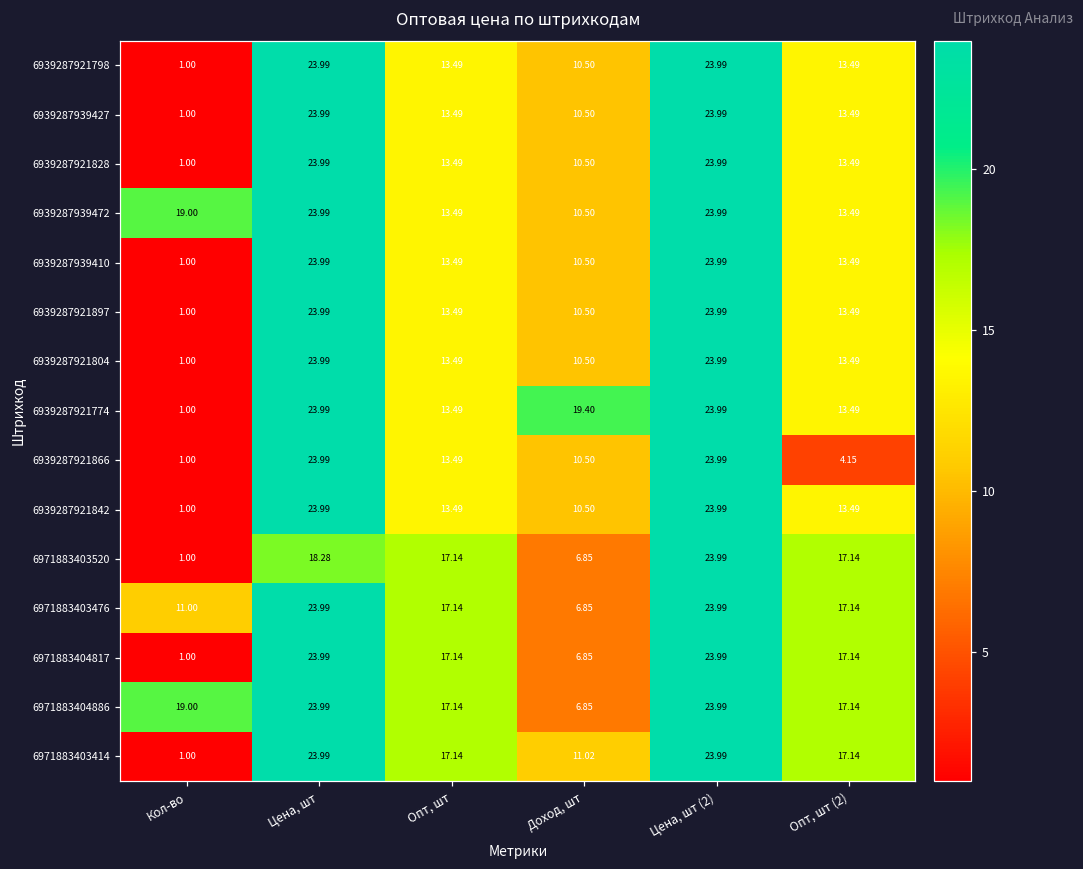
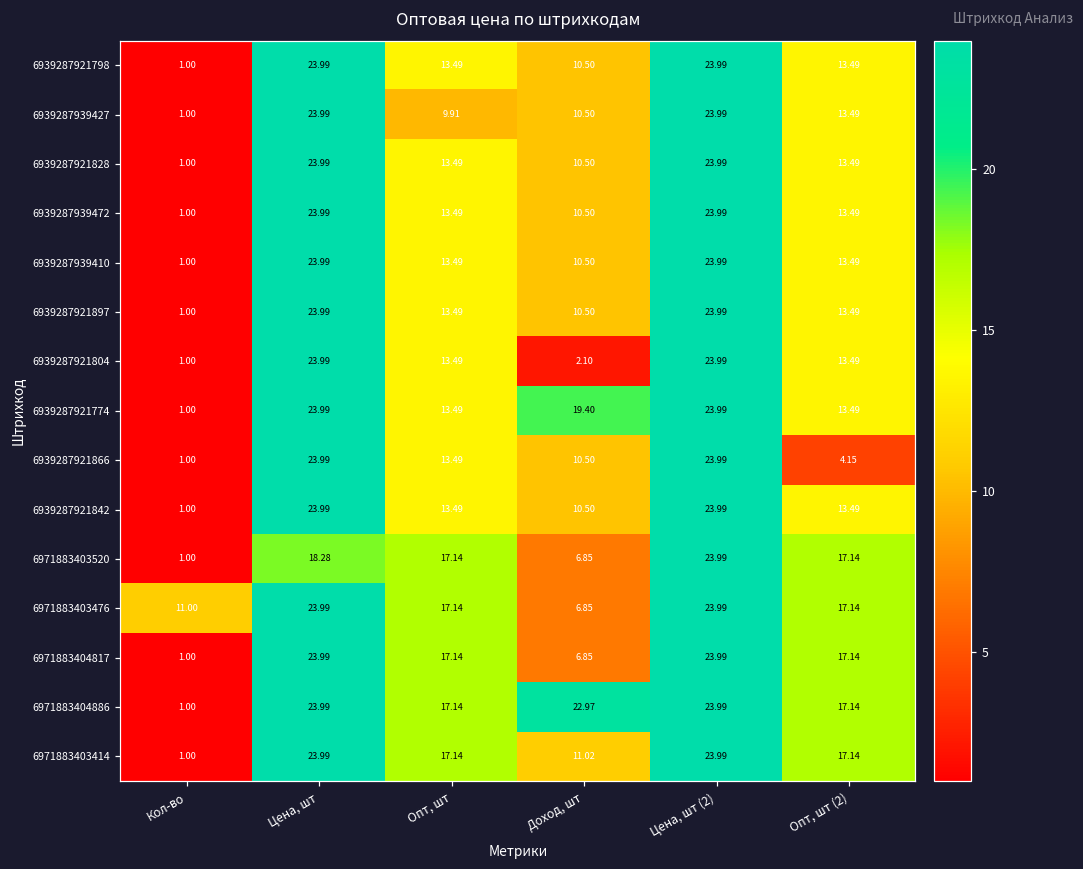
  {
    "6939287921798": {
      "Кол-во": 1.00,
      "Цена, шт": 23.99,
      "Опт, шт": 13.49,
      "Доход, шт": 10.50,
      "Цена, шт (2)": 23.99,
      "Опт, шт (2)": 13.49
    },
    "6939287939427": {
      "Кол-во": 1.00,
      "Цена, шт": 23.99,
-     "Опт, шт": 13.49,
+     "Опт, шт": 9.91,
      "Доход, шт": 10.50,
      "Цена, шт (2)": 23.99,
      "Опт, шт (2)": 13.49
    },
    "6939287921828": {
      "Кол-во": 1.00,
      "Цена, шт": 23.99,
      "Опт, шт": 13.49,
      "Доход, шт": 10.50,
      "Цена, шт (2)": 23.99,
      "Опт, шт (2)": 13.49
    },
    "6939287939472": {
-     "Кол-во": 19.00,
+     "Кол-во": 1.00,
      "Цена, шт": 23.99,
      "Опт, шт": 13.49,
      "Доход, шт": 10.50,
      "Цена, шт (2)": 23.99,
      "Опт, шт (2)": 13.49
    },
    "6939287939410": {
      "Кол-во": 1.00,
      "Цена, шт": 23.99,
      "Опт, шт": 13.49,
      "Доход, шт": 10.50,
      "Цена, шт (2)": 23.99,
      "Опт, шт (2)": 13.49
    },
    "6939287921897": {
      "Кол-во": 1.00,
      "Цена, шт": 23.99,
      "Опт, шт": 13.49,
      "Доход, шт": 10.50,
      "Цена, шт (2)": 23.99,
      "Опт, шт (2)": 13.49
    },
    "6939287921804": {
      "Кол-во": 1.00,
      "Цена, шт": 23.99,
      "Опт, шт": 13.49,
-     "Доход, шт": 10.50,
+     "Доход, шт": 2.10,
      "Цена, шт (2)": 23.99,
      "Опт, шт (2)": 13.49
    },
    "6939287921774": {
      "Кол-во": 1.00,
      "Цена, шт": 23.99,
      "Опт, шт": 13.49,
      "Доход, шт": 19.40,
      "Цена, шт (2)": 23.99,
      "Опт, шт (2)": 13.49
    },
    "6939287921866": {
      "Кол-во": 1.00,
      "Цена, шт": 23.99,
      "Опт, шт": 13.49,
      "Доход, шт": 10.50,
      "Цена, шт (2)": 23.99,
      "Опт, шт (2)": 4.15
    },
    "6939287921842": {
      "Кол-во": 1.00,
      "Цена, шт": 23.99,
      "Опт, шт": 13.49,
      "Доход, шт": 10.50,
      "Цена, шт (2)": 23.99,
      "Опт, шт (2)": 13.49
    },
    "6971883403520": {
      "Кол-во": 1.00,
      "Цена, шт": 18.28,
      "Опт, шт": 17.14,
      "Доход, шт": 6.85,
      "Цена, шт (2)": 23.99,
      "Опт, шт (2)": 17.14
    },
    "6971883403476": {
      "Кол-во": 11.00,
      "Цена, шт": 23.99,
      "Опт, шт": 17.14,
      "Доход, шт": 6.85,
      "Цена, шт (2)": 23.99,
      "Опт, шт (2)": 17.14
    },
    "6971883404817": {
      "Кол-во": 1.00,
      "Цена, шт": 23.99,
      "Опт, шт": 17.14,
      "Доход, шт": 6.85,
      "Цена, шт (2)": 23.99,
      "Опт, шт (2)": 17.14
    },
    "6971883404886": {
-     "Кол-во": 19.00,
+     "Кол-во": 1.00,
      "Цена, шт": 23.99,
      "Опт, шт": 17.14,
-     "Доход, шт": 6.85,
+     "Доход, шт": 22.97,
      "Цена, шт (2)": 23.99,
      "Опт, шт (2)": 17.14
    },
    "6971883403414": {
      "Кол-во": 1.00,
      "Цена, шт": 23.99,
      "Опт, шт": 17.14,
      "Доход, шт": 11.02,
      "Цена, шт (2)": 23.99,
      "Опт, шт (2)": 17.14
    }
  }
